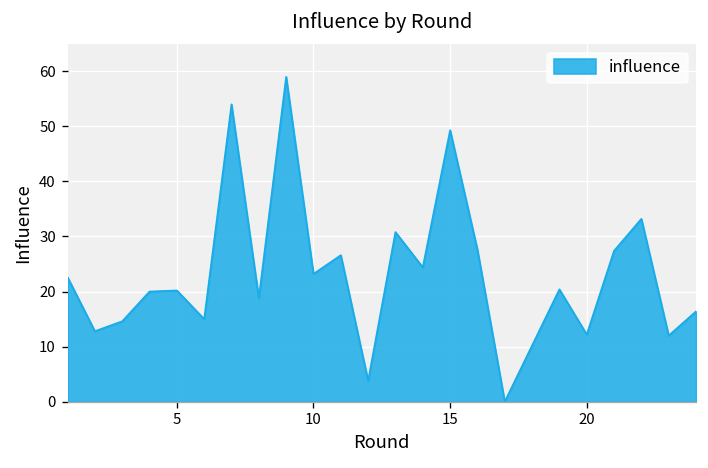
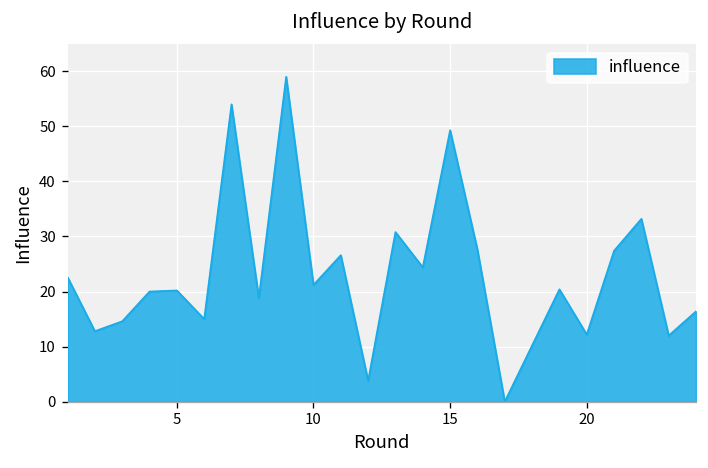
  {
    "5": 20,
-   "10": 23,
+   "10": 21,
    "15": 49,
    "20": 12
  }
